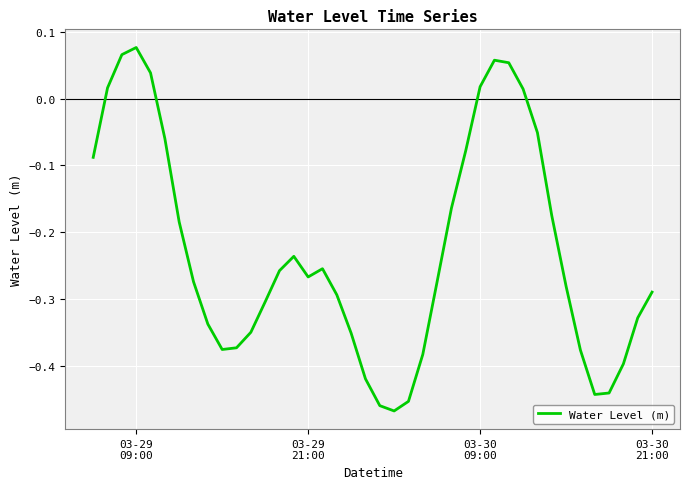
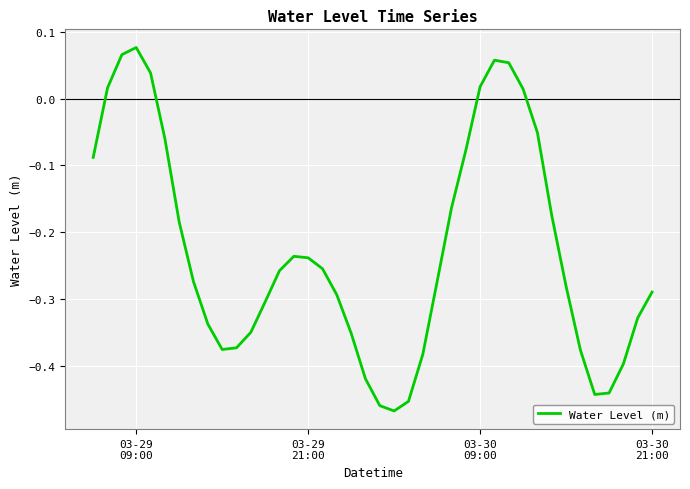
  {
    "03-29 09:00": 0.08,
-   "03-29 21:00": -0.27,
+   "03-29 21:00": -0.24,
    "03-30 09:00": 0.02,
    "03-30 21:00": -0.29
  }
